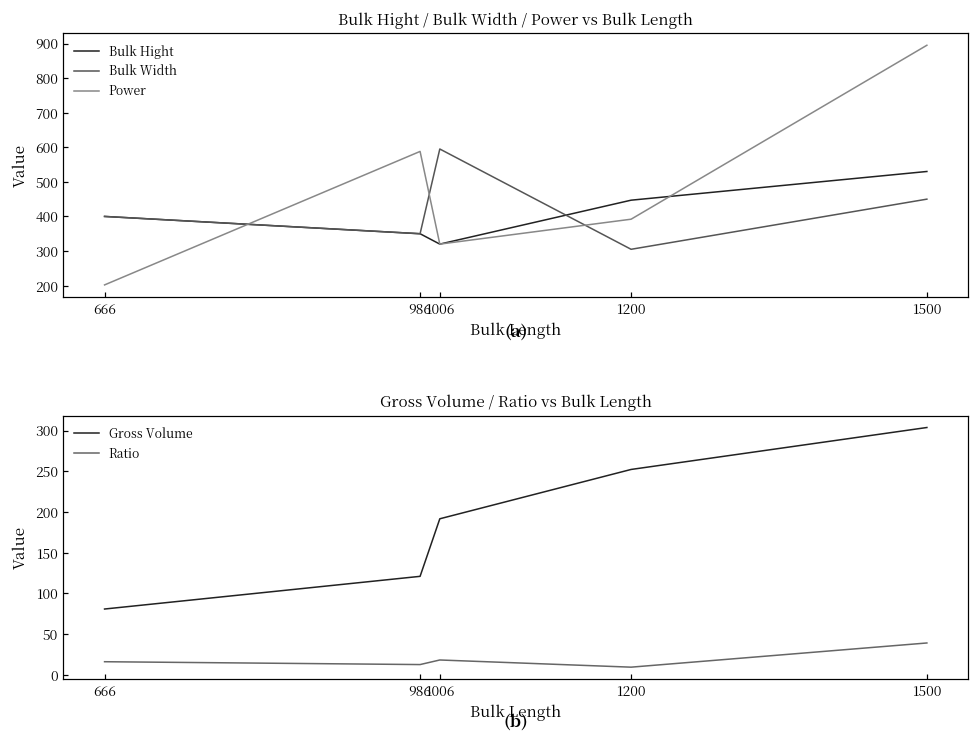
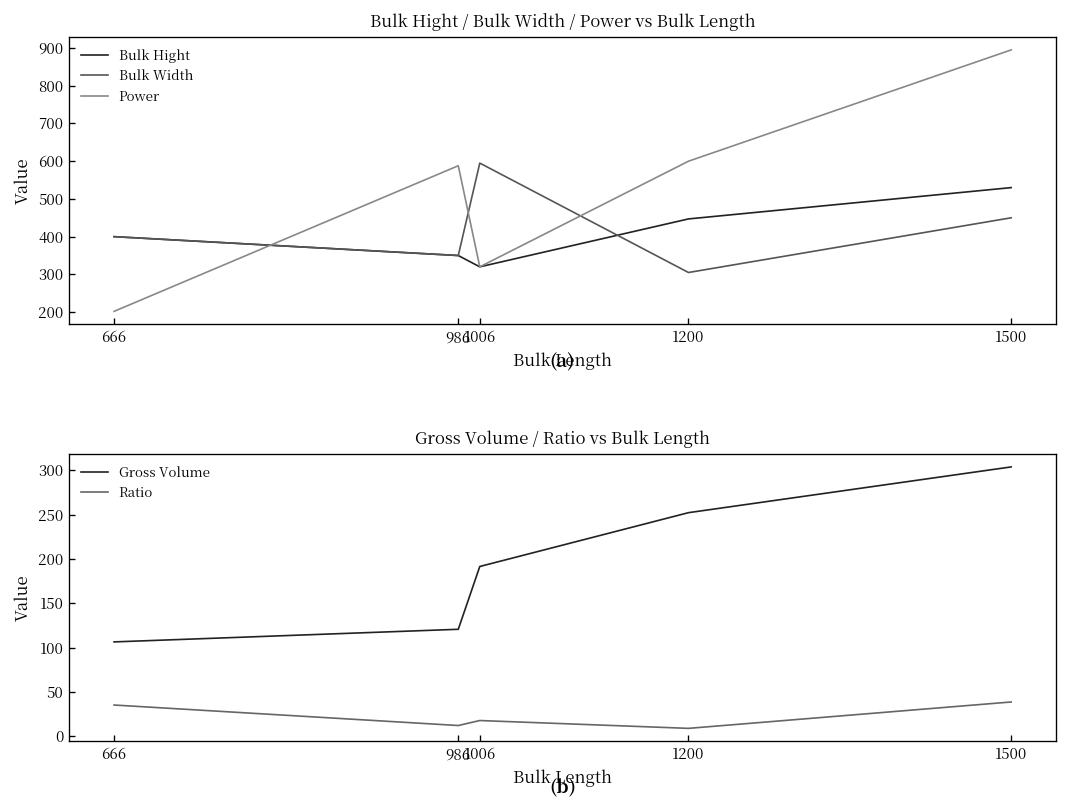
  {
    "Bulk Hight / Bulk Width / Power vs Bulk Length": {
      "Bulk Hight": {
        "1200": 450,
        "1500": 530
      },
      "Bulk Width": {
        "1200": 310,
        "1500": 450
      },
      "Power": {
        "666": 200,
-       "1200": 390,
+       "1200": 600,
        "1500": 900
      }
    },
    "Gross Volume / Ratio vs Bulk Length": {
      "Gross Volume": {
-       "666": 80,
+       "666": 110,
        "1200": 250,
        "1500": 300
      },
      "Ratio": {
-       "666": 20,
+       "666": 40,
        "1200": 10,
        "1500": 40
      }
    }
  }
